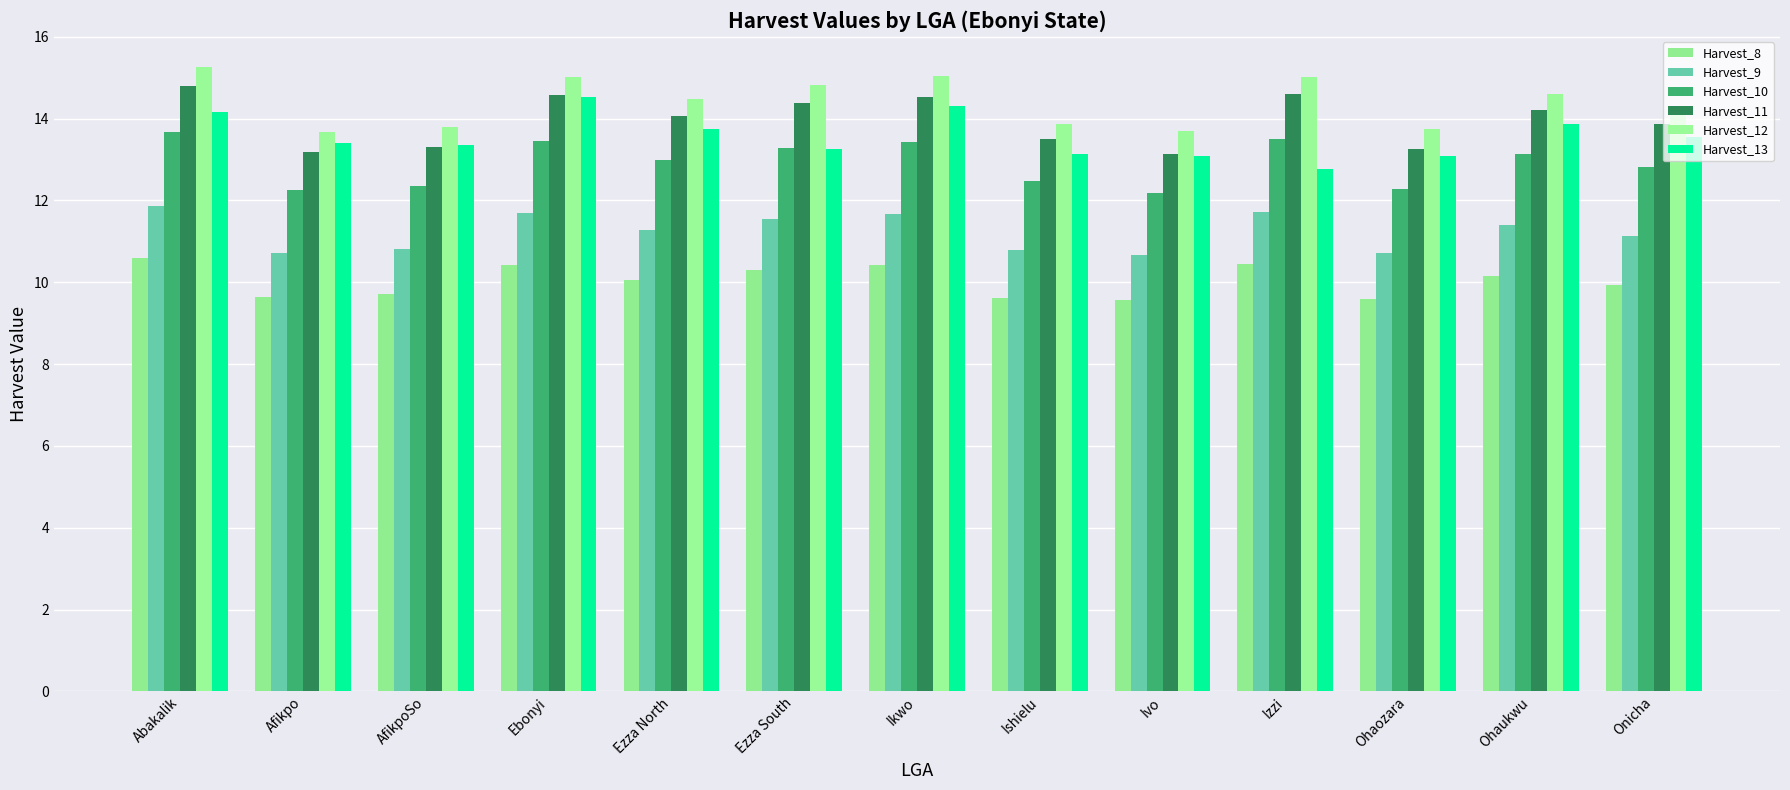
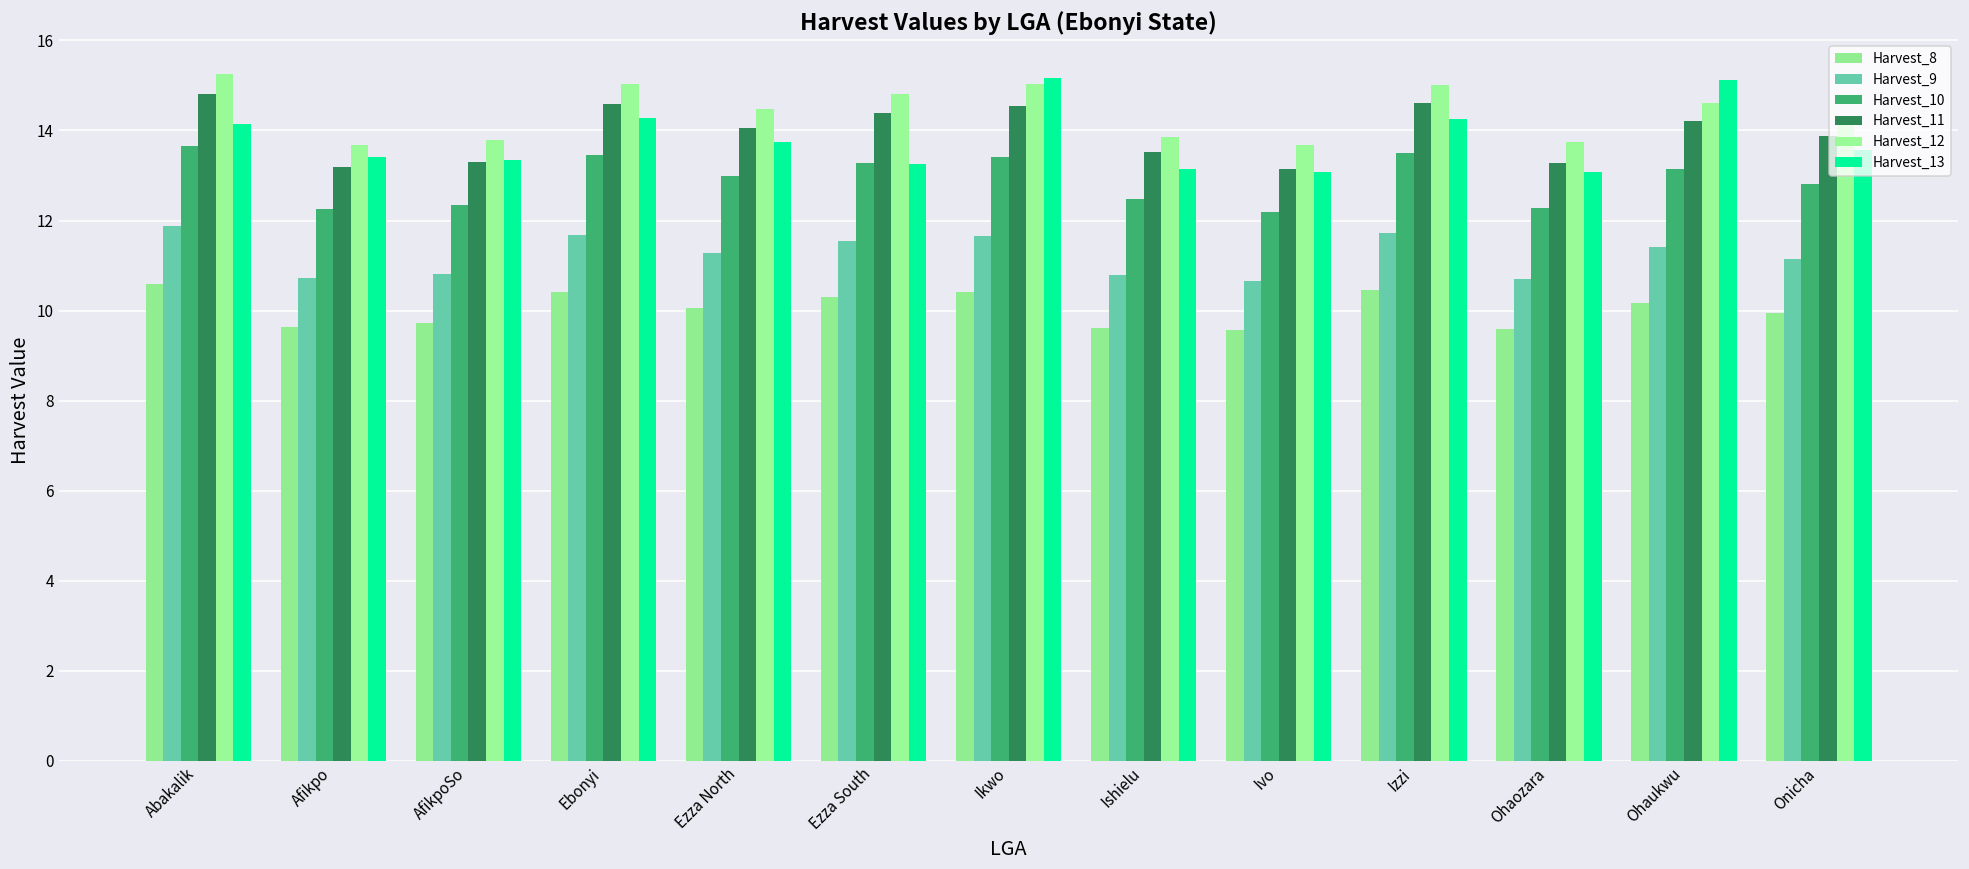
  {
    "Harvest_13": {
      "Abakalik": 14.2,
      "Afikpo": 13.4,
      "AfikpoSo": 13.3,
-     "Ebonyi": 14.5,
+     "Ebonyi": 14.3,
      "Ezza North": 13.7,
      "Ezza South": 13.2,
-     "Ikwo": 14.3,
+     "Ikwo": 15.2,
      "Ishielu": 13.1,
      "Ivo": 13.1,
-     "Izzi": 12.8,
+     "Izzi": 14.3,
      "Ohaozara": 13.1,
-     "Ohaukwu": 13.9
+     "Ohaukwu": 15.1
    }
  }
